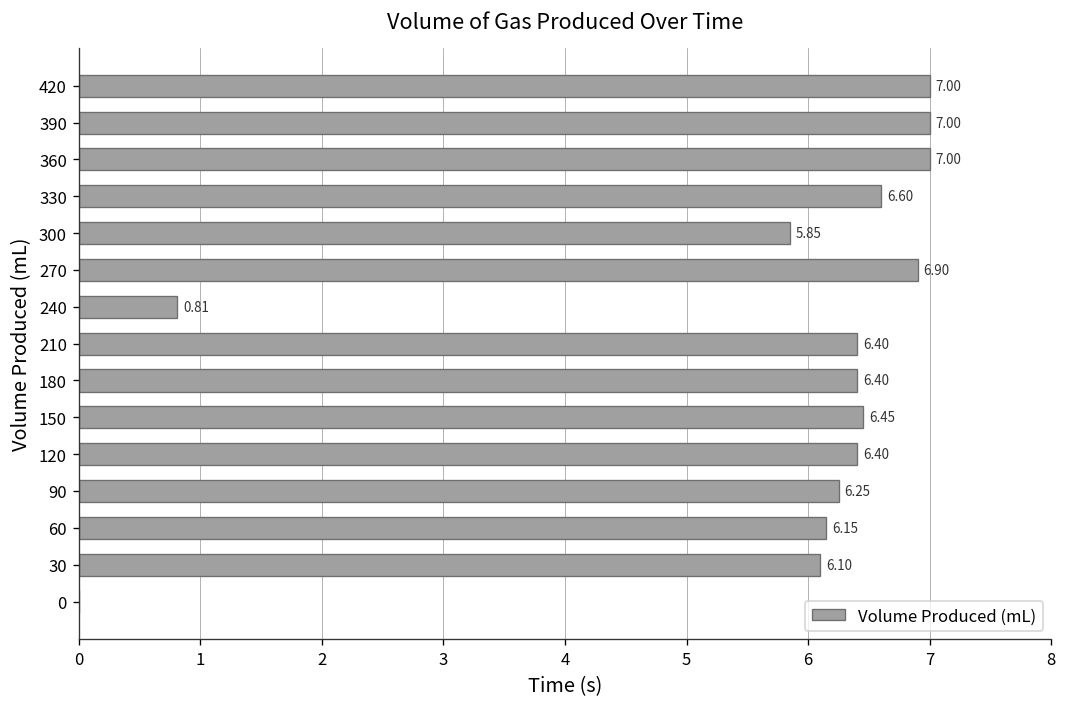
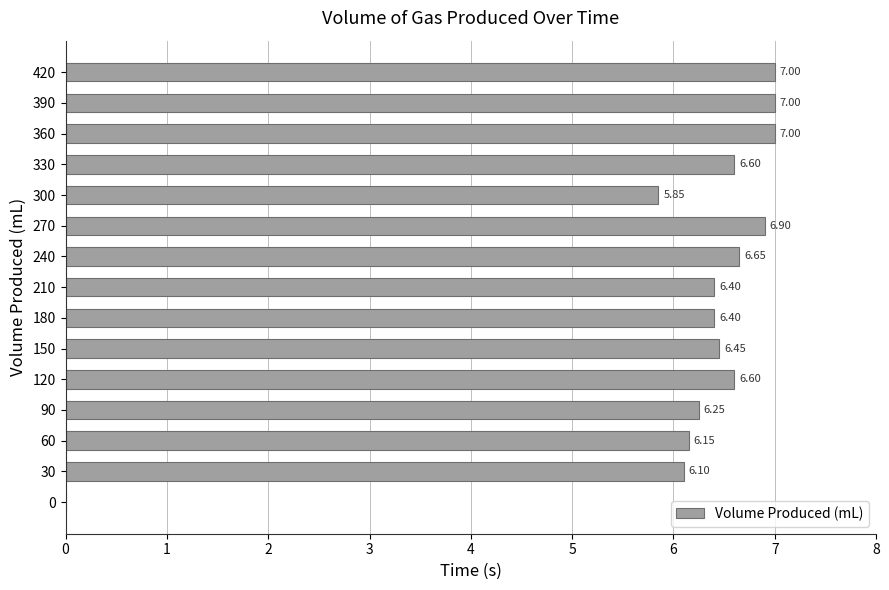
  {
    "420": 7.00,
    "390": 7.00,
    "360": 7.00,
    "330": 6.60,
    "300": 5.85,
    "270": 6.90,
-   "240": 0.81,
+   "240": 6.65,
    "210": 6.40,
    "180": 6.40,
    "150": 6.45,
-   "120": 6.40,
+   "120": 6.60,
    "90": 6.25,
    "60": 6.15,
    "30": 6.10
  }
